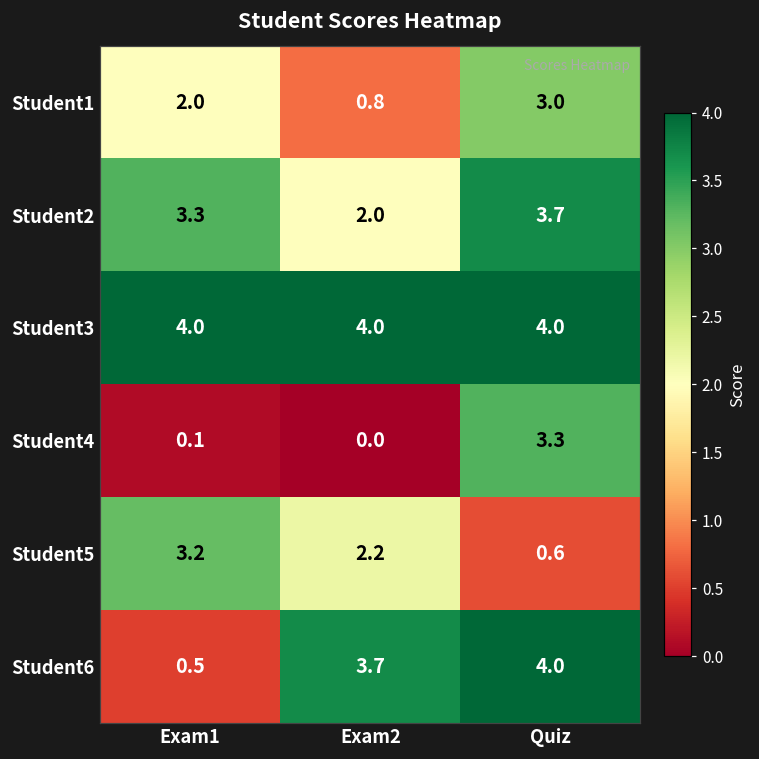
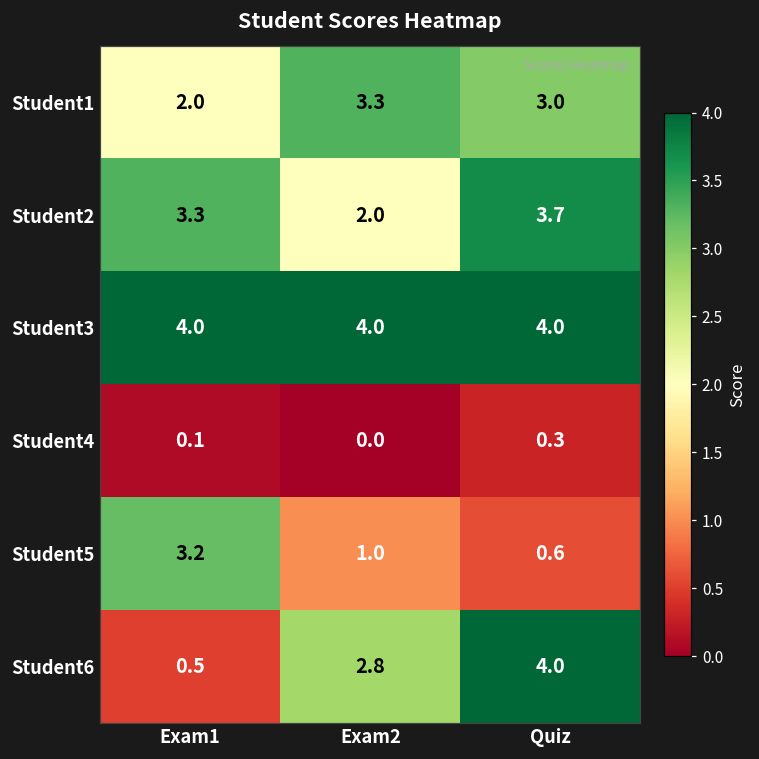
  {
    "Student1": {
      "Exam1": 2.0,
-     "Exam2": 0.8
+     "Exam2": 3.3
    },
    "Student2": {
      "Exam1": 3.3,
      "Exam2": 2.0,
      "Quiz": 3.7
    },
    "Student3": {
      "Exam1": 4.0,
      "Exam2": 4.0,
      "Quiz": 4.0
    },
    "Student4": {
      "Exam1": 0.1,
      "Exam2": 0.0,
-     "Quiz": 3.3
+     "Quiz": 0.3
    },
    "Student5": {
      "Exam1": 3.2,
-     "Exam2": 2.2,
+     "Exam2": 1.0,
      "Quiz": 0.6
    },
    "Student6": {
      "Exam1": 0.5,
-     "Exam2": 3.7,
+     "Exam2": 2.8,
      "Quiz": 4.0
    }
  }
